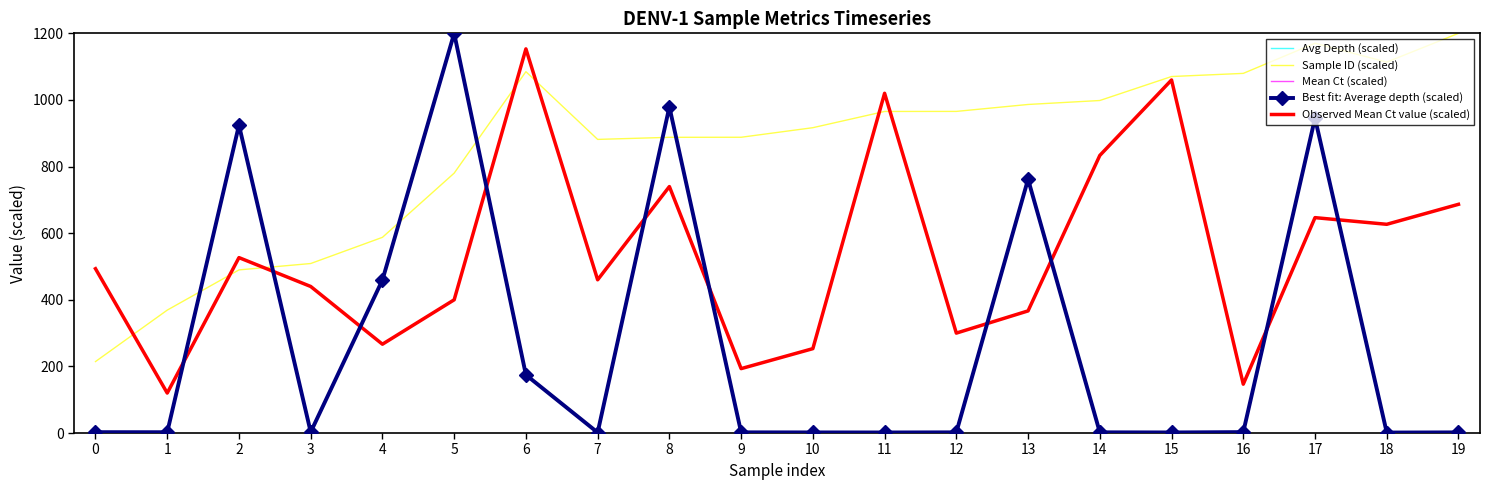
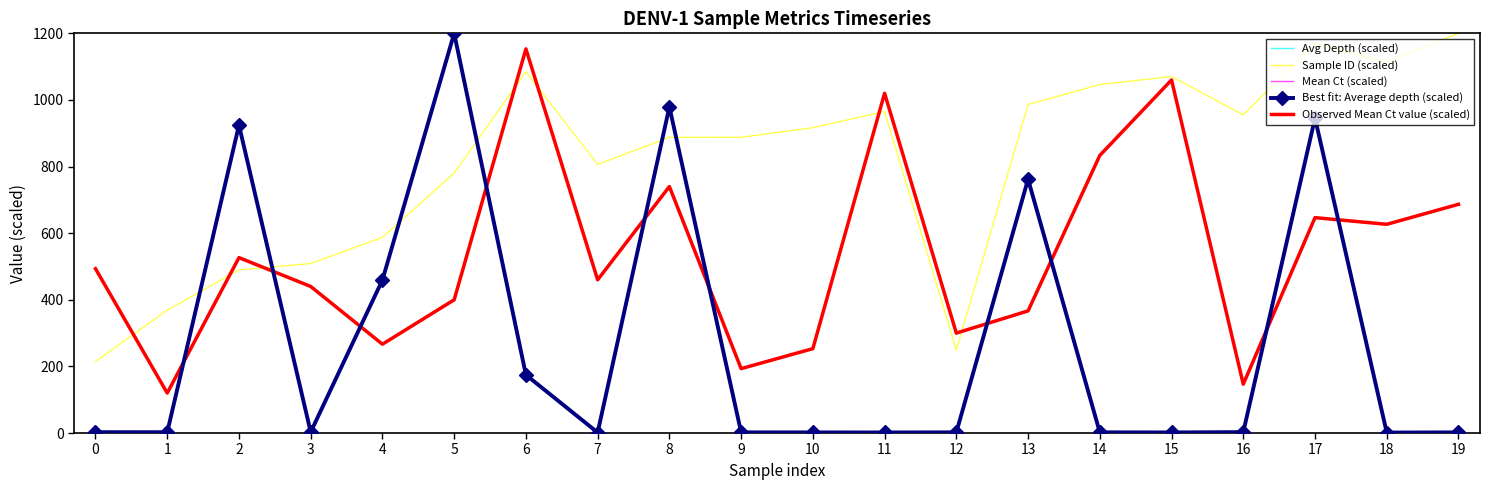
  {
    "Best fit: Average depth (scaled)": {
      "0": 0,
      "1": 0,
      "2": 920,
      "3": 0,
      "4": 460,
      "5": 1200,
      "6": 170,
      "7": 0,
      "8": 980,
      "9": 0,
      "10": 0,
      "11": 0,
      "12": 0,
      "13": 760,
      "14": 0,
      "15": 0,
      "16": 0,
      "18": 0,
      "19": 0
    },
    "Sample ID (scaled)": {
      "0": 210,
      "1": 370,
      "2": 490,
      "3": 510,
      "4": 590,
      "5": 780,
      "6": 1080,
-     "7": 880,
+     "7": 810,
      "8": 890,
      "9": 890,
      "10": 920,
      "11": 970,
-     "12": 970,
+     "12": 250,
      "13": 990,
-     "14": 1000,
+     "14": 1050,
      "15": 1070,
-     "16": 1080,
+     "16": 960,
      "19": 1200
    },
    "Observed Mean Ct value (scaled)": {
      "0": 490,
      "1": 120,
      "2": 530,
      "3": 440,
      "4": 270,
      "5": 400,
      "6": 1150,
      "7": 460,
      "8": 740,
      "9": 190,
      "10": 250,
      "11": 1020,
      "12": 300,
      "13": 370,
      "14": 830,
      "15": 1060,
      "16": 150,
      "17": 650,
      "18": 630,
      "19": 690
    }
  }
